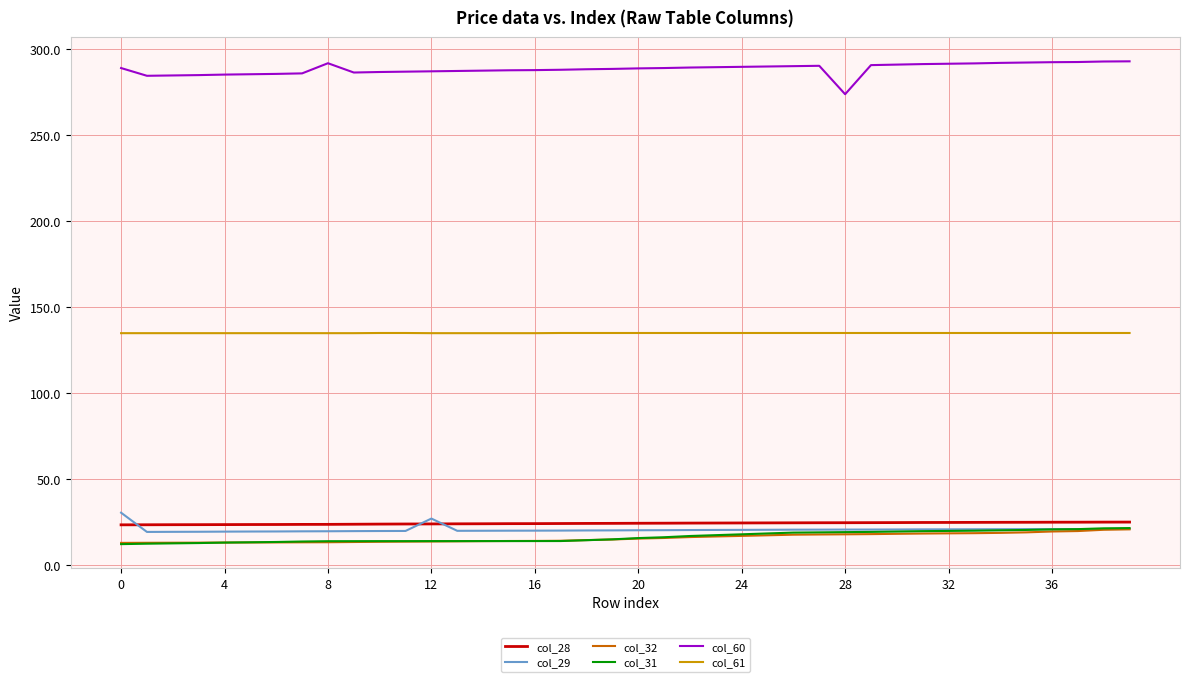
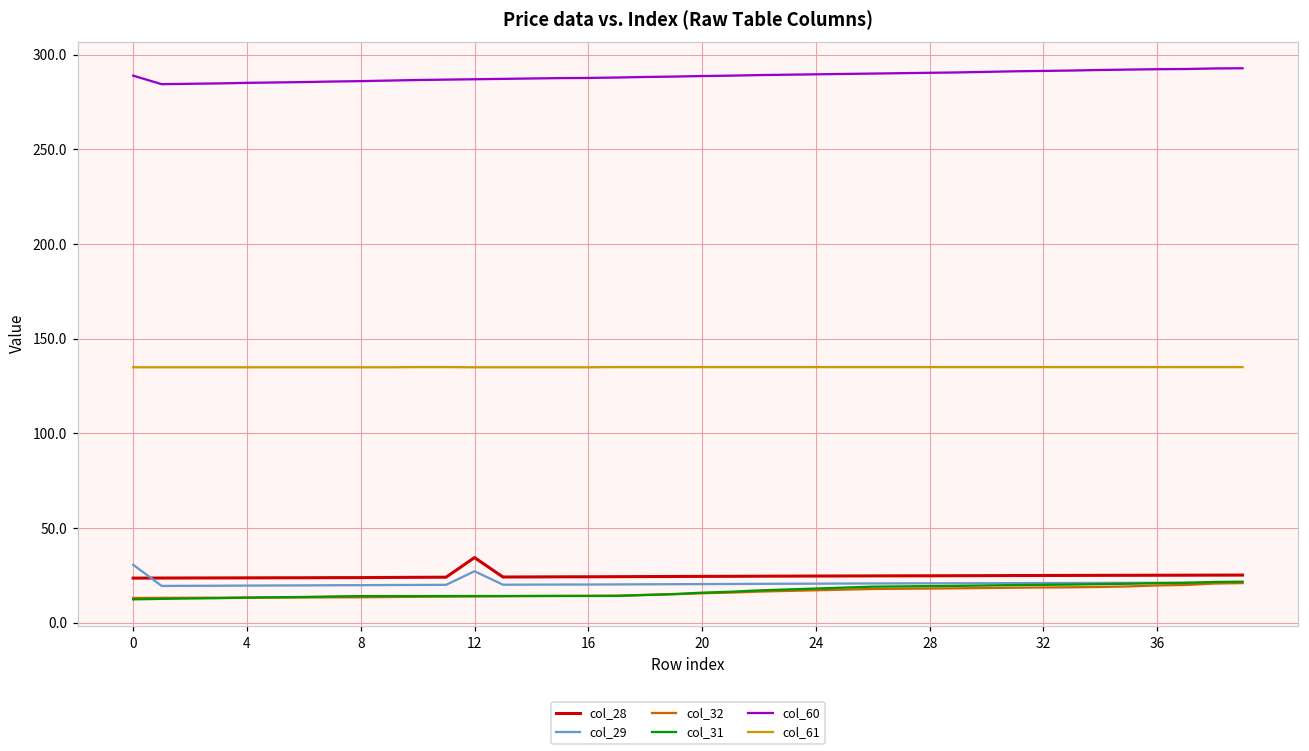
  {
    "col_28": {
      "0": 24,
      "4": 24,
      "8": 24,
-     "12": 24,
+     "12": 34,
      "16": 24,
      "20": 24,
      "24": 25,
      "28": 25,
      "32": 25,
      "36": 25
    },
    "col_29": {
      "0": 31,
      "4": 20,
      "8": 20,
      "12": 27,
      "16": 20,
      "20": 20,
      "24": 21,
      "28": 21
    },
    "col_60": {
      "0": 289,
      "4": 285,
-     "8": 292,
+     "8": 286,
      "12": 287,
      "16": 288,
      "20": 289,
      "24": 290,
-     "28": 274,
+     "28": 290,
      "32": 291,
      "36": 292
    }
  }
